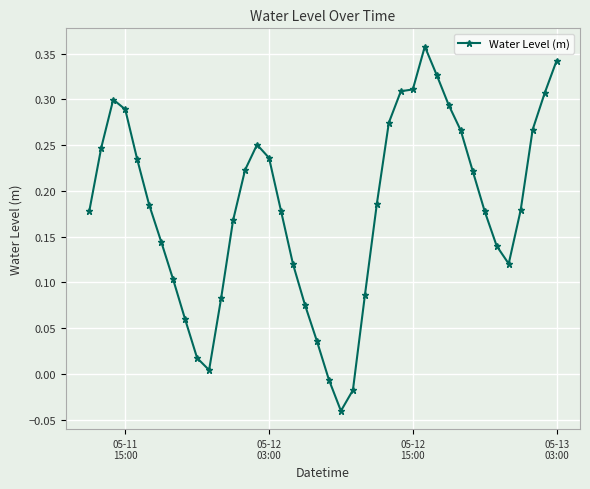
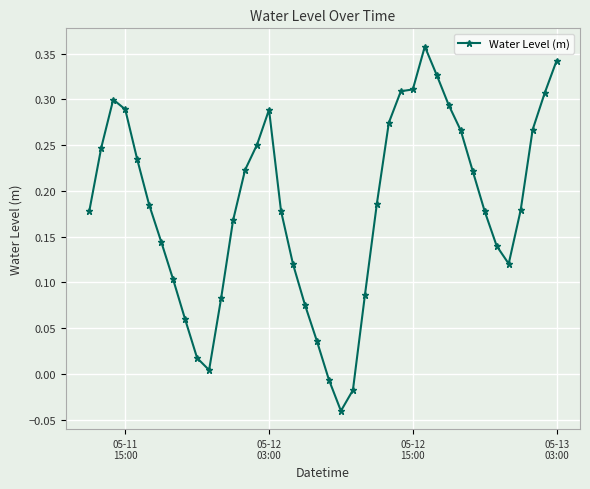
  {
    "05-11 15:00": 0.29,
-   "05-12 03:00": 0.24,
+   "05-12 03:00": 0.29,
    "05-12 15:00": 0.31,
    "05-13 03:00": 0.34
  }
